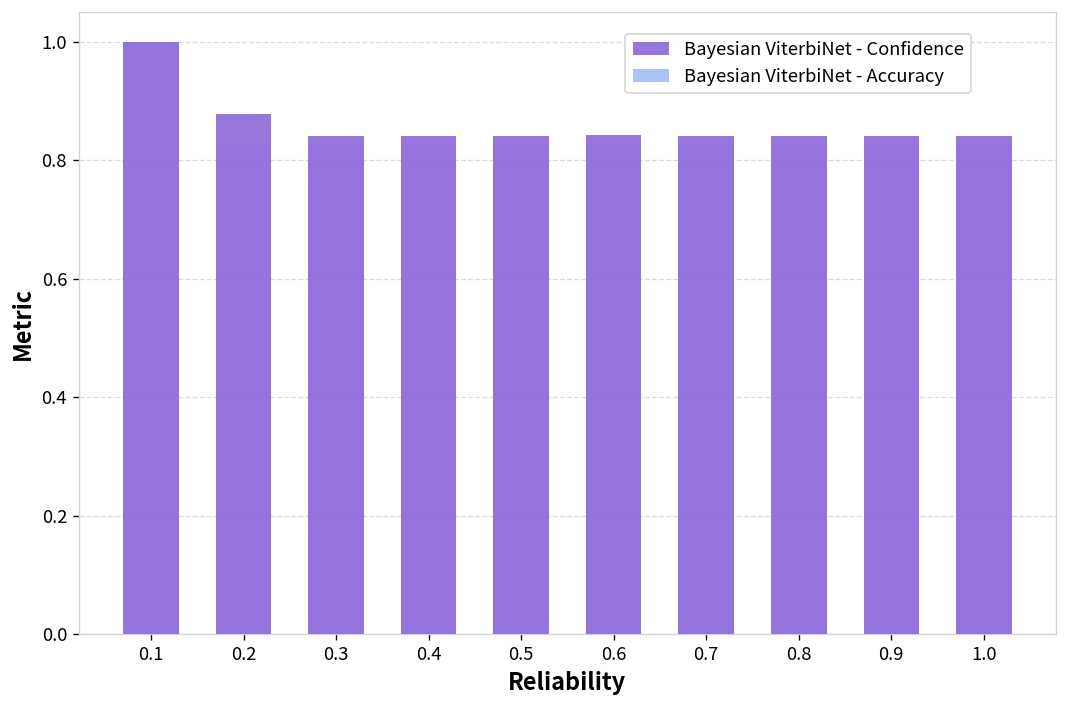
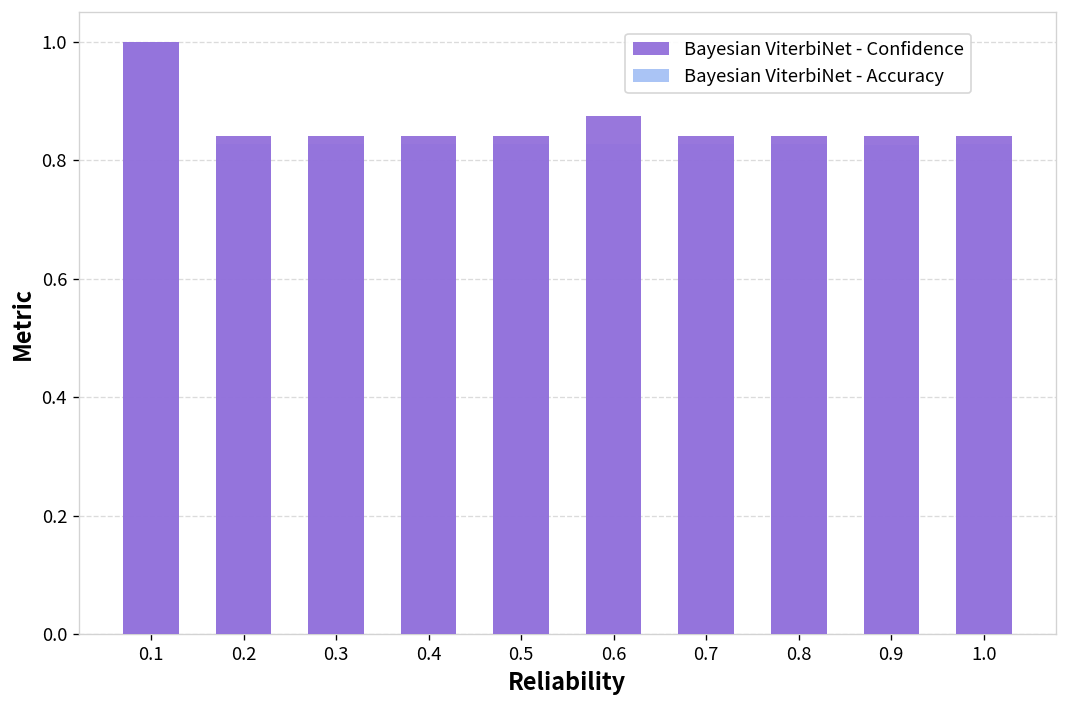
  {
    "Bayesian ViterbiNet - Confidence": {
      "0.1": 1.00,
-     "0.2": 0.88,
+     "0.2": 0.84,
      "0.3": 0.84,
      "0.4": 0.84,
      "0.5": 0.84,
-     "0.6": 0.84,
+     "0.6": 0.87,
      "0.7": 0.84,
      "0.8": 0.84,
      "0.9": 0.84,
      "1.0": 0.84
    },
    "Bayesian ViterbiNet - Accuracy": {
      "0.1": 1.00
    }
  }
